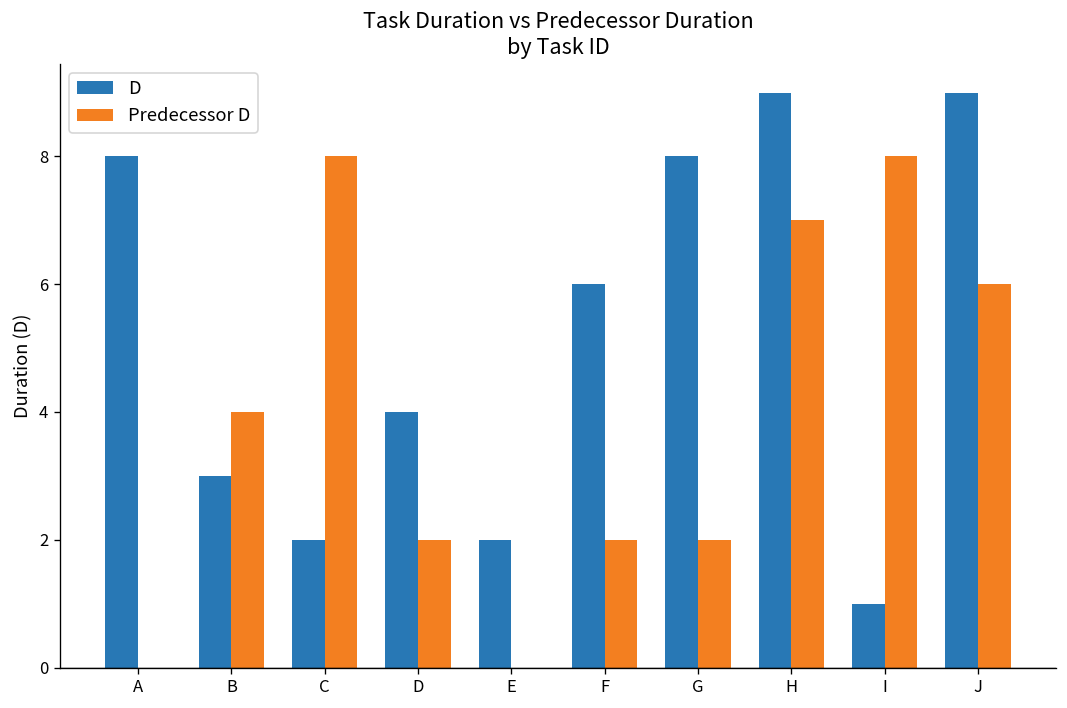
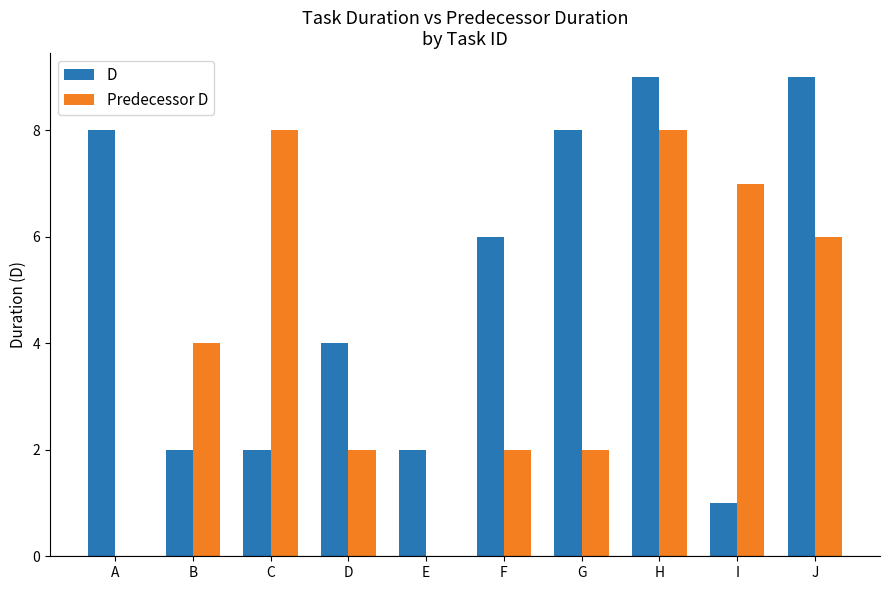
  {
    "D": {
      "A": 8,
-     "B": 3,
+     "B": 2,
      "C": 2,
      "D": 4,
      "E": 2,
      "F": 6,
      "G": 8,
      "H": 9,
      "I": 1,
      "J": 9
    },
    "Predecessor D": {
      "A": 0,
      "B": 4,
      "C": 8,
      "D": 2,
      "E": 0,
      "F": 2,
      "G": 2,
-     "H": 7,
-     "I": 8,
+     "H": 8,
+     "I": 7,
      "J": 6
    }
  }
